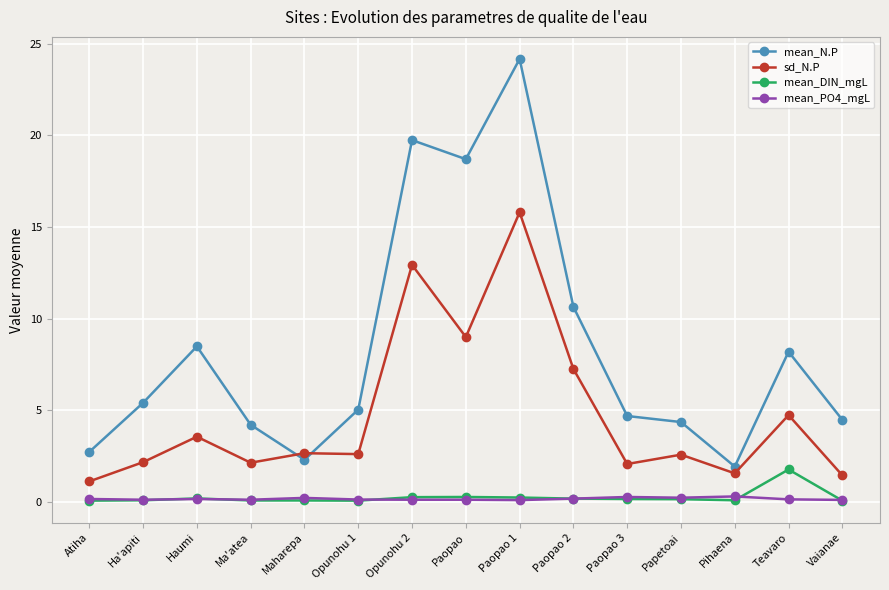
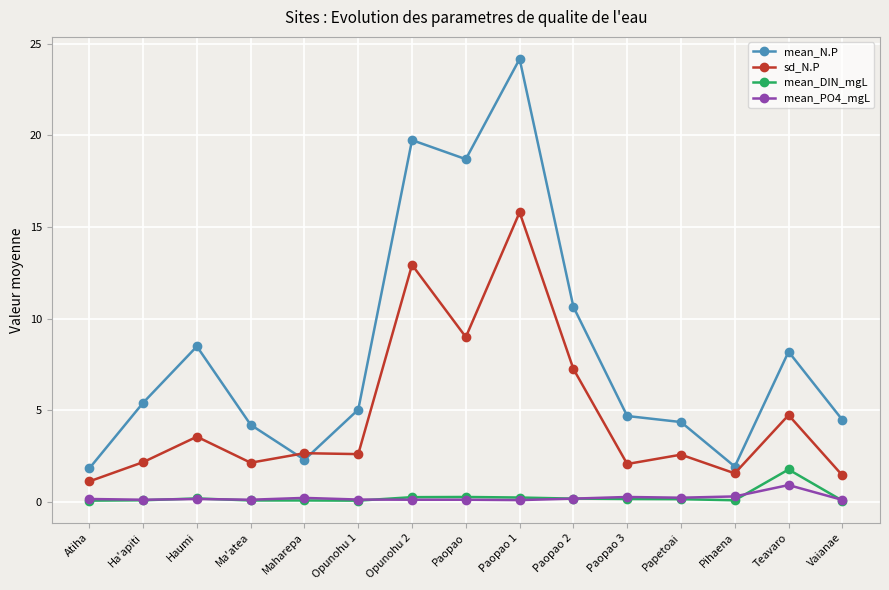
  {
    "mean_N.P": {
-     "Atiha": 2.7,
+     "Atiha": 1.8,
      "Ha'apiti": 5.4,
      "Haumi": 8.5,
      "Ma'atea": 4.2,
      "Maharepa": 2.3,
      "Opunohu 1": 5.0,
      "Opunohu 2": 19.7,
      "Paopao": 18.7,
      "Paopao 1": 24.2,
      "Paopao 2": 10.6,
      "Paopao 3": 4.7,
      "Papetoai": 4.4,
      "Pihaena": 1.9,
      "Teavaro": 8.2,
      "Vaianae": 4.5
    },
    "sd_N.P": {
      "Atiha": 1.1,
      "Ha'apiti": 2.2,
      "Haumi": 3.6,
      "Ma'atea": 2.1,
      "Maharepa": 2.7,
      "Opunohu 1": 2.6,
      "Opunohu 2": 12.9,
      "Paopao": 9.0,
      "Paopao 1": 15.8,
      "Paopao 2": 7.3,
      "Paopao 3": 2.1,
      "Papetoai": 2.6,
      "Pihaena": 1.6,
      "Teavaro": 4.7,
      "Vaianae": 1.4
    },
    "mean_DIN_mgL": {
      "Maharepa": 0.1,
      "Paopao": 0.3,
      "Paopao 1": 0.2,
      "Pihaena": 0.1,
      "Teavaro": 1.8
    },
    "mean_PO4_mgL": {
      "Maharepa": 0.2,
      "Paopao": 0.1,
      "Paopao 1": 0.1,
      "Pihaena": 0.3,
-     "Teavaro": 0.1
+     "Teavaro": 0.9
    }
  }
